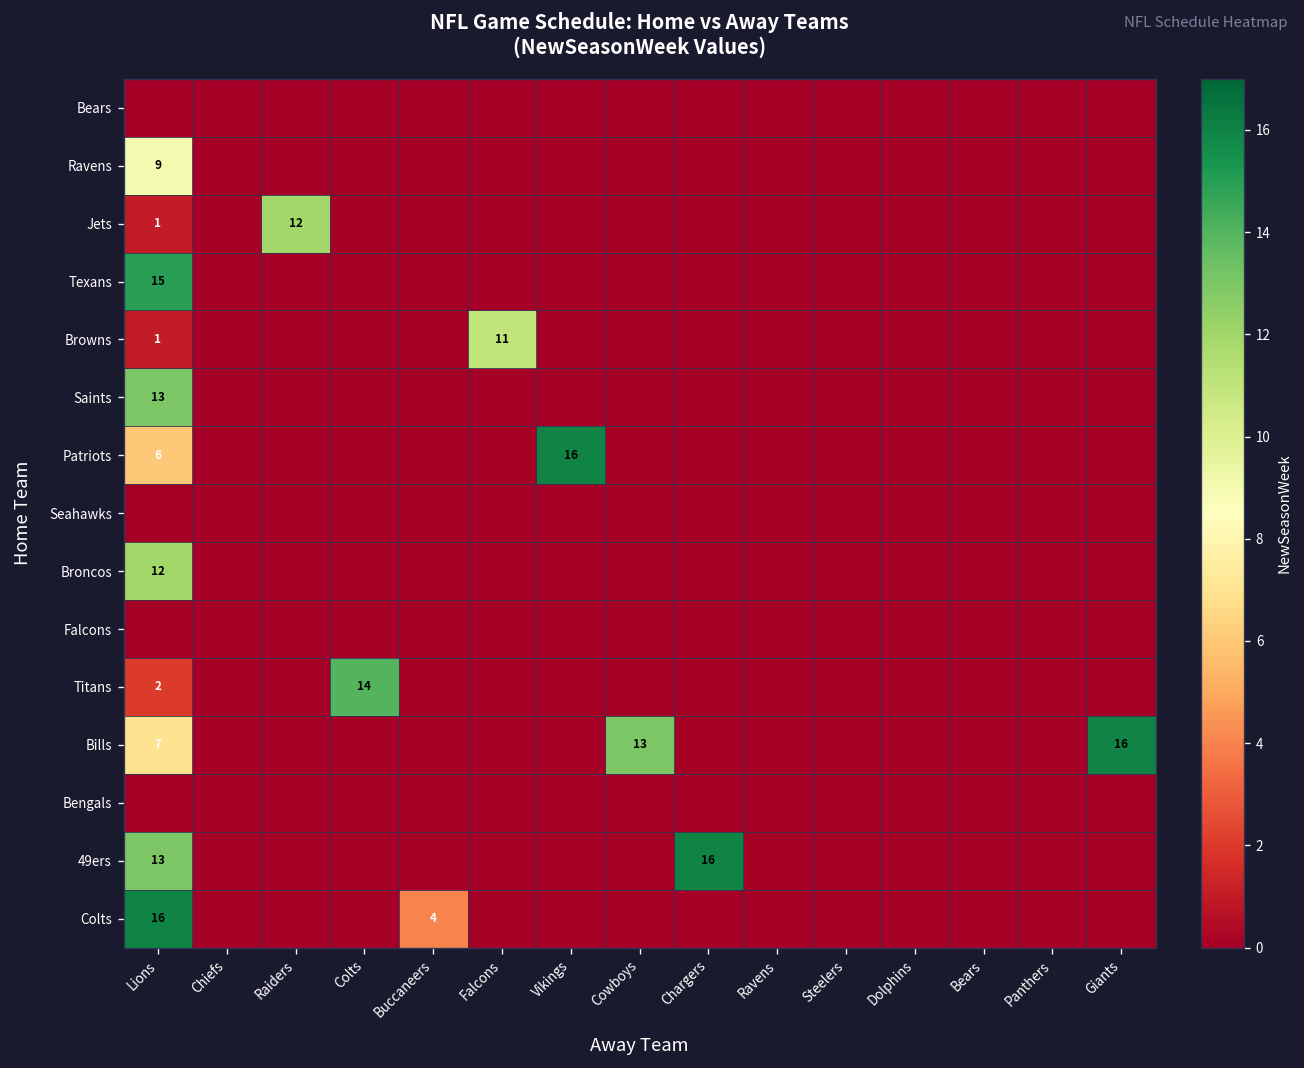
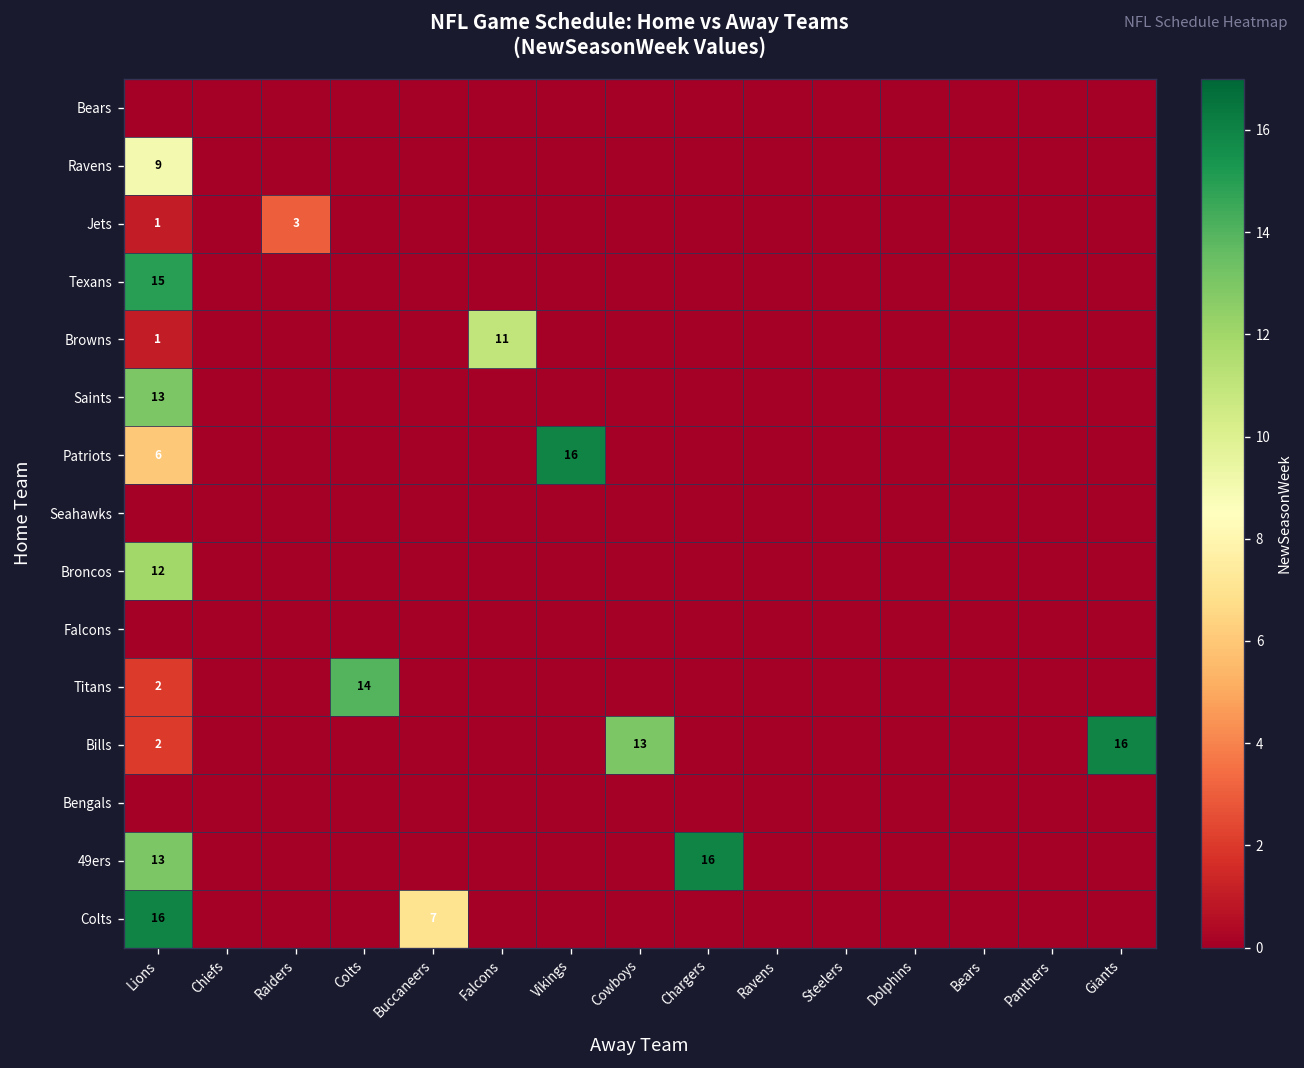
  {
    "Ravens": {
      "Lions": 9
    },
    "Jets": {
      "Lions": 1,
-     "Raiders": 12
+     "Raiders": 3
    },
    "Texans": {
      "Lions": 15
    },
    "Browns": {
      "Lions": 1,
      "Falcons": 11
    },
    "Saints": {
      "Lions": 13
    },
    "Patriots": {
      "Lions": 6,
      "Vikings": 16
    },
    "Broncos": {
      "Lions": 12
    },
    "Titans": {
      "Lions": 2,
      "Colts": 14
    },
    "Bills": {
-     "Lions": 7,
+     "Lions": 2,
      "Cowboys": 13,
      "Giants": 16
    },
    "49ers": {
      "Lions": 13,
      "Chargers": 16
    },
    "Colts": {
      "Lions": 16,
-     "Buccaneers": 4
+     "Buccaneers": 7
    }
  }
